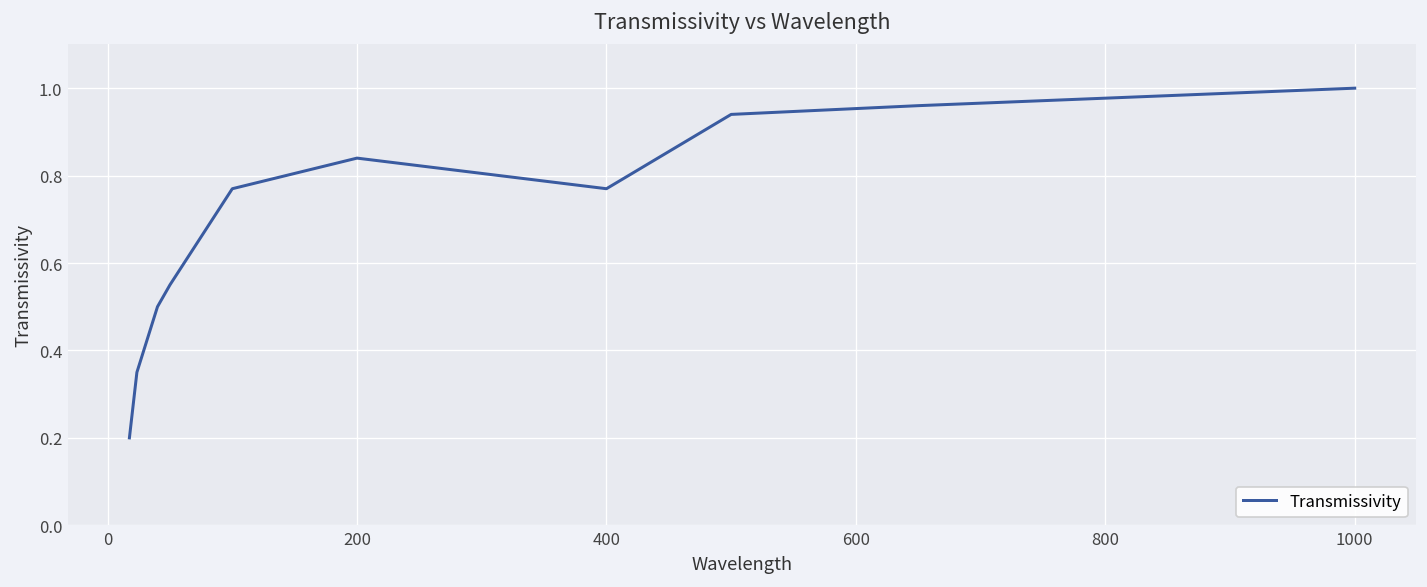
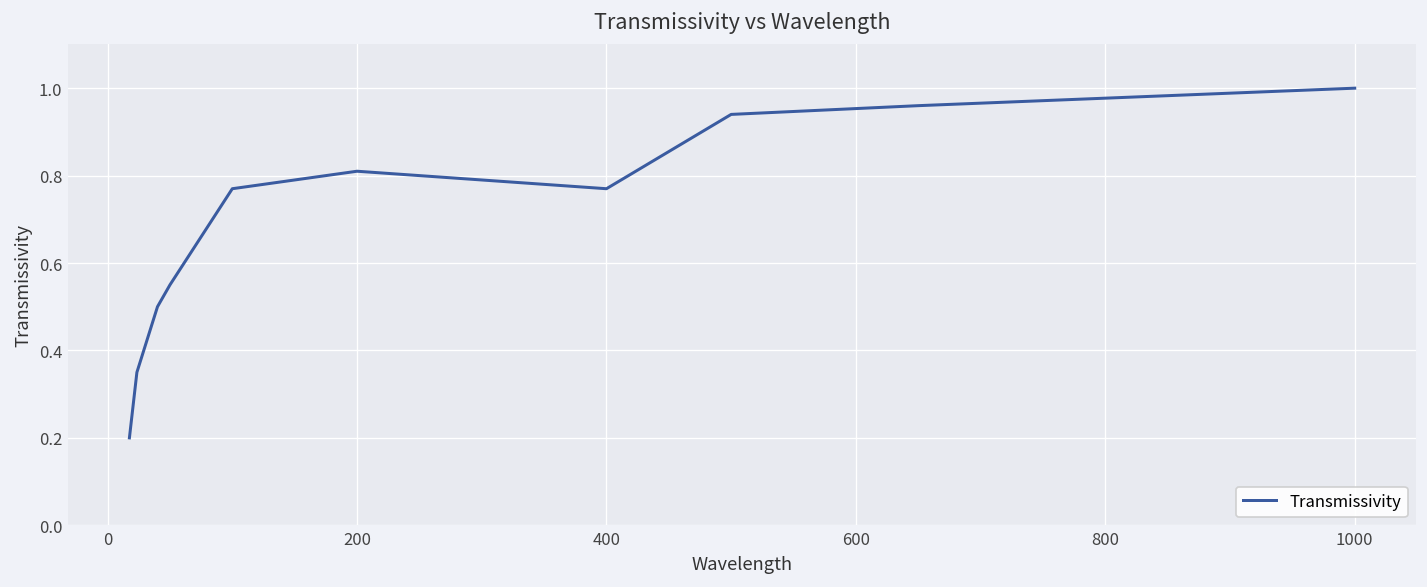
  {
-   "200": 0.84,
+   "200": 0.81,
    "400": 0.77,
    "1000": 1.00
  }
